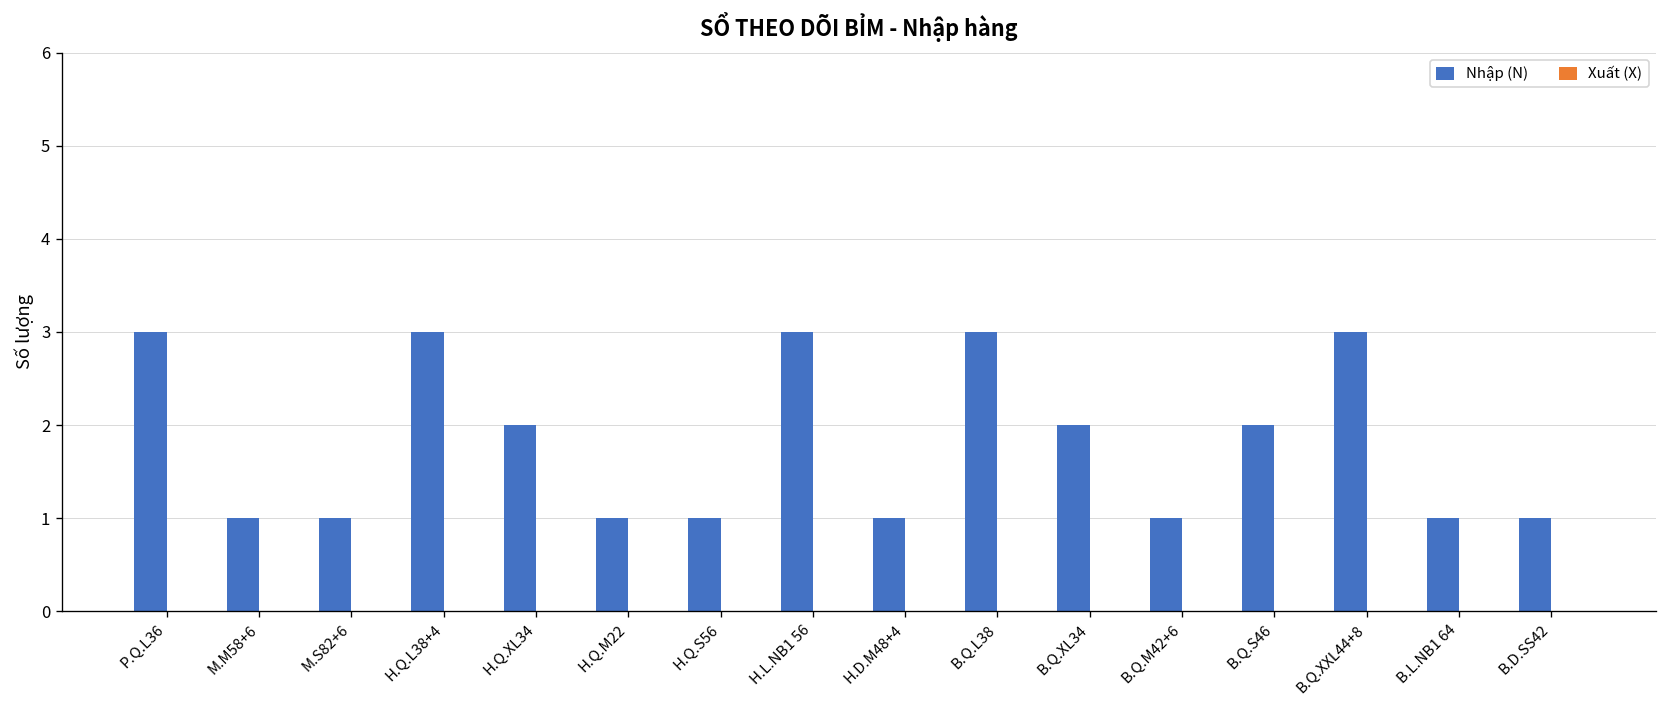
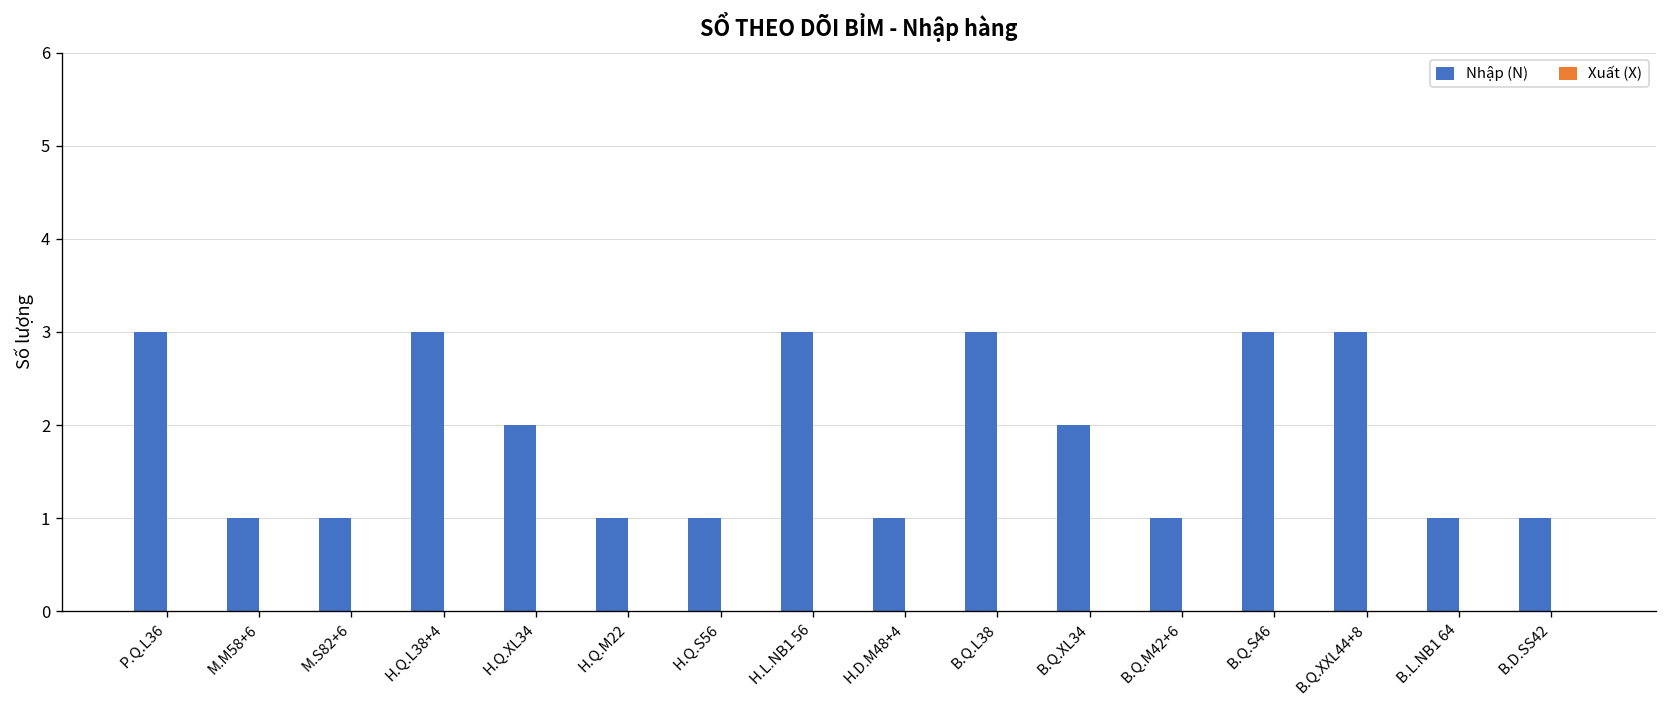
  {
    "Nhập (N)": {
      "P.Q.L36": 3,
      "M.M58+6": 1,
      "M.S82+6": 1,
      "H.Q.L38+4": 3,
      "H.Q.XL34": 2,
      "H.Q.M22": 1,
      "H.Q.S56": 1,
      "H.L.NB1 56": 3,
      "H.D.M48+4": 1,
      "B.Q.L38": 3,
      "B.Q.XL34": 2,
      "B.Q.M42+6": 1,
-     "B.Q.S46": 2,
+     "B.Q.S46": 3,
      "B.Q.XXL44+8": 3,
      "B.L.NB1 64": 1,
      "B.D.SS42": 1
    },
    "Xuất (X)": {
      "P.Q.L36": 0,
      "M.M58+6": 0,
      "M.S82+6": 0,
      "H.Q.L38+4": 0,
      "H.Q.XL34": 0,
      "H.Q.M22": 0,
      "H.Q.S56": 0,
      "H.L.NB1 56": 0,
      "H.D.M48+4": 0,
      "B.Q.L38": 0,
      "B.Q.XL34": 0,
      "B.Q.M42+6": 0,
      "B.Q.S46": 0,
      "B.Q.XXL44+8": 0,
      "B.L.NB1 64": 0,
      "B.D.SS42": 0
    }
  }
